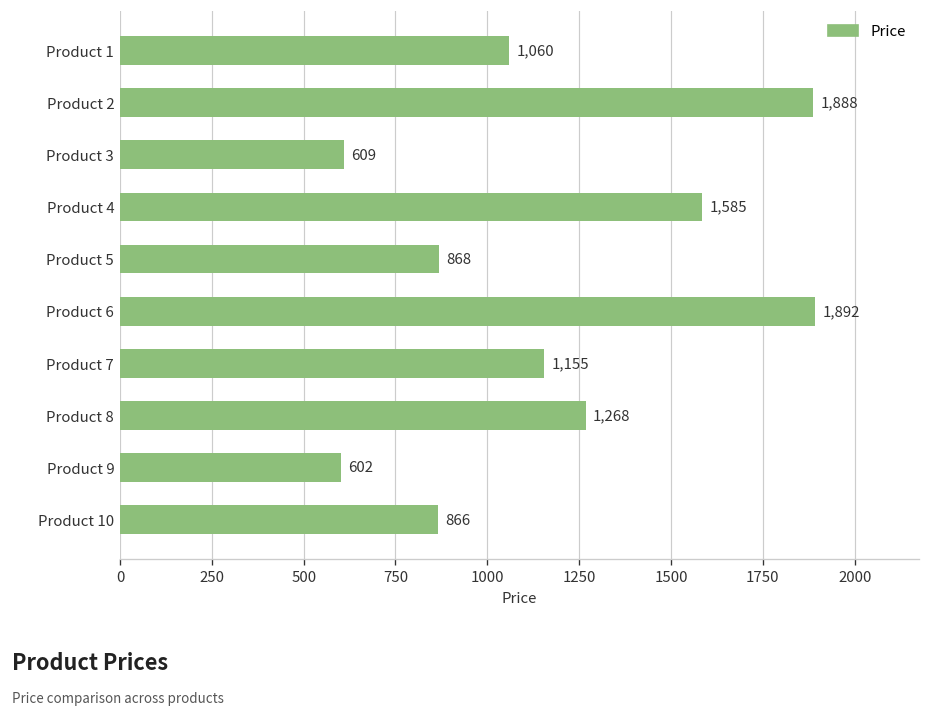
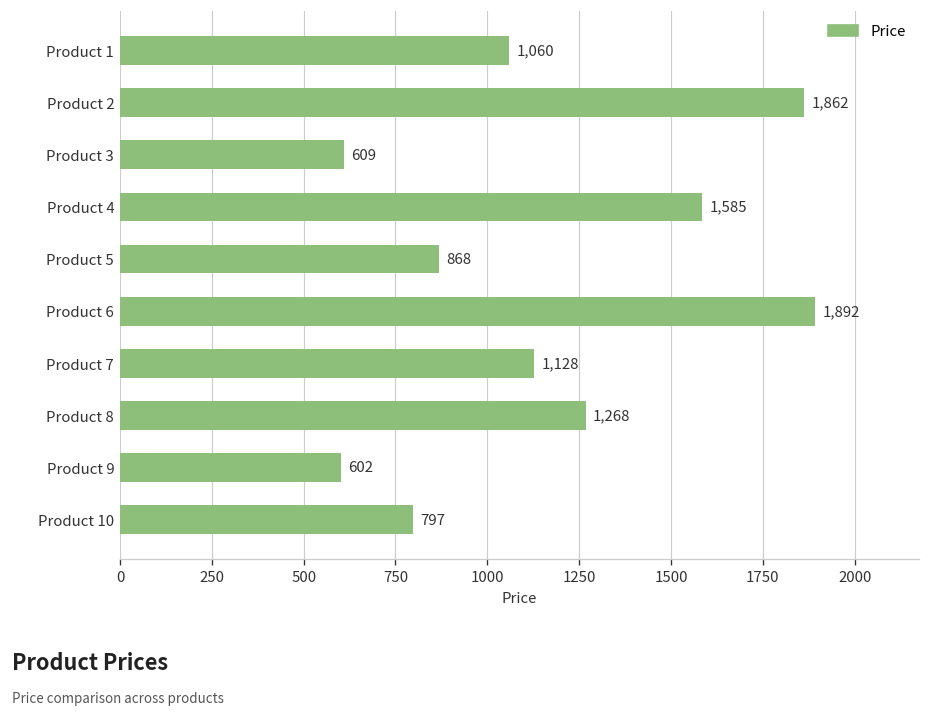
  {
    "Product 1": "1,060",
-   "Product 2": "1,888",
+   "Product 2": "1,862",
    "Product 3": "609",
    "Product 4": "1,585",
    "Product 5": "868",
    "Product 6": "1,892",
-   "Product 7": "1,155",
+   "Product 7": "1,128",
    "Product 8": "1,268",
    "Product 9": "602",
-   "Product 10": "866"
+   "Product 10": "797"
  }
